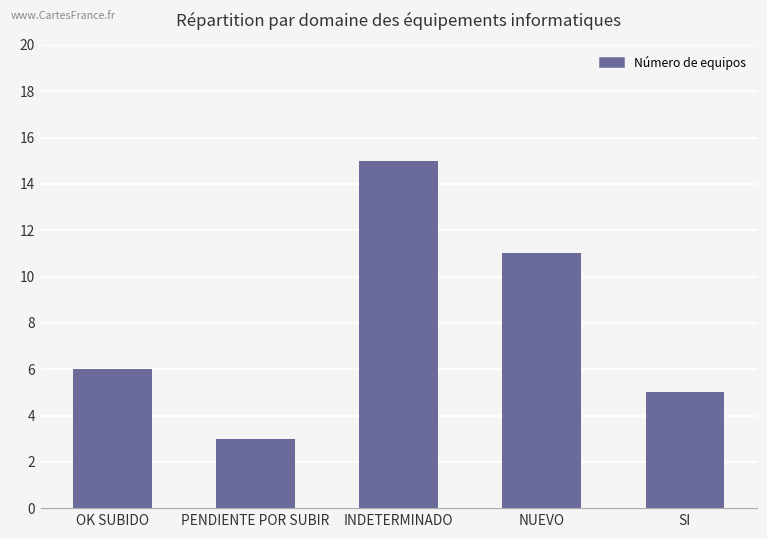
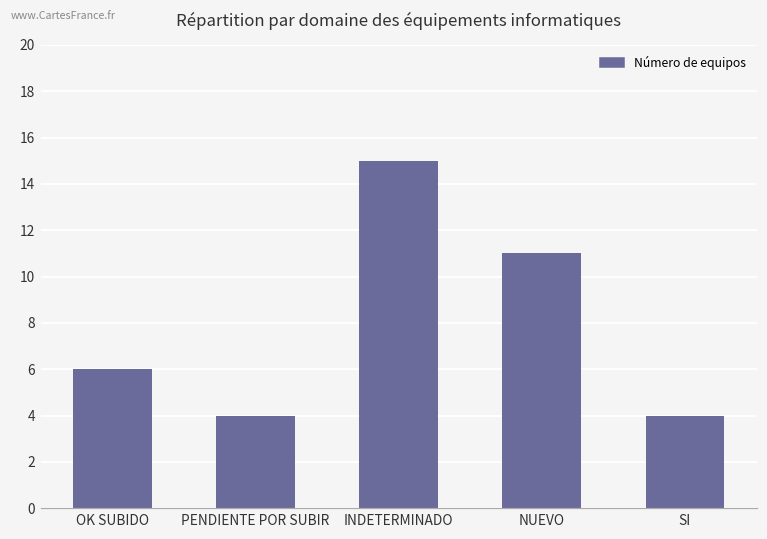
  {
    "OK SUBIDO": 6,
-   "PENDIENTE POR SUBIR": 3,
+   "PENDIENTE POR SUBIR": 4,
    "INDETERMINADO": 15,
    "NUEVO": 11,
-   "SI": 5
+   "SI": 4
  }
